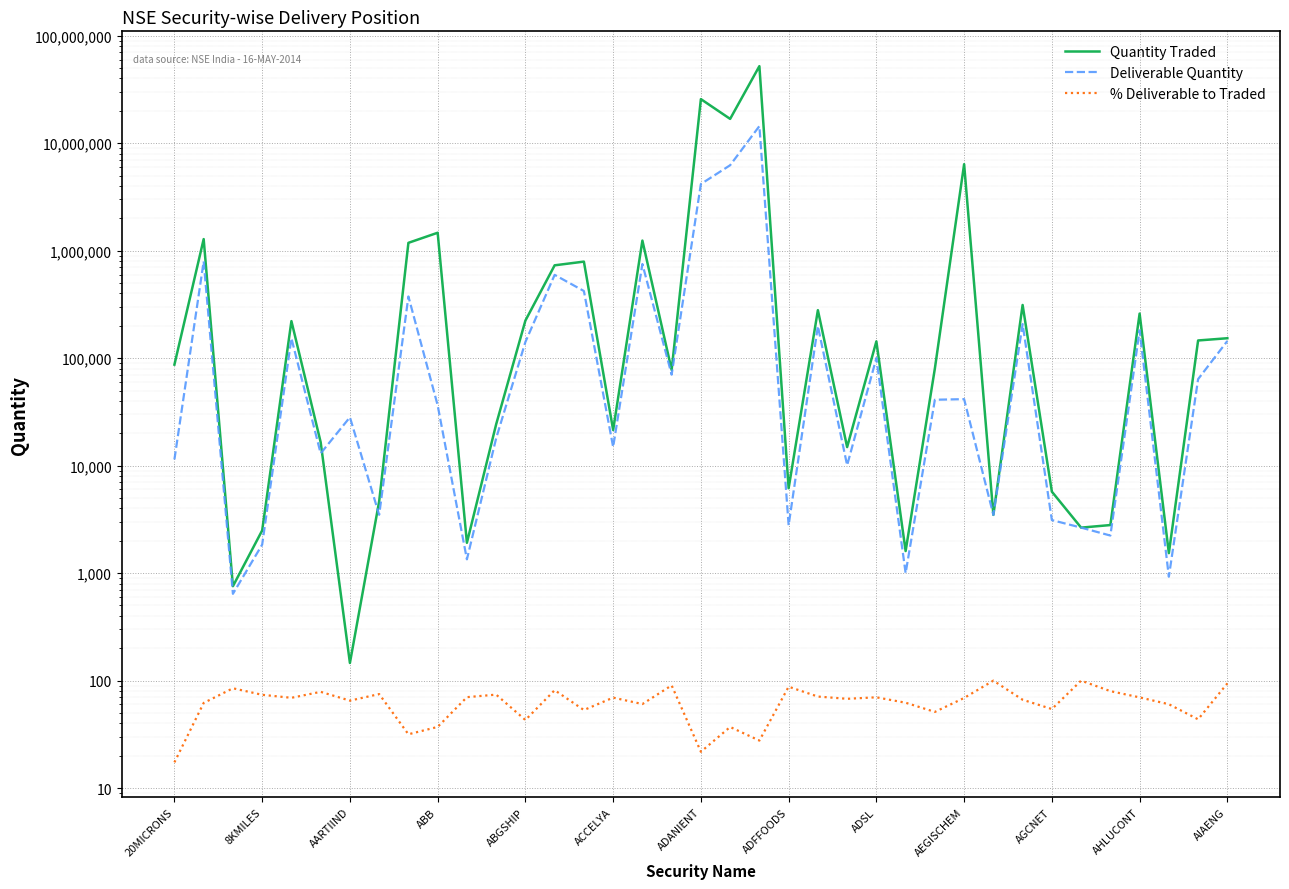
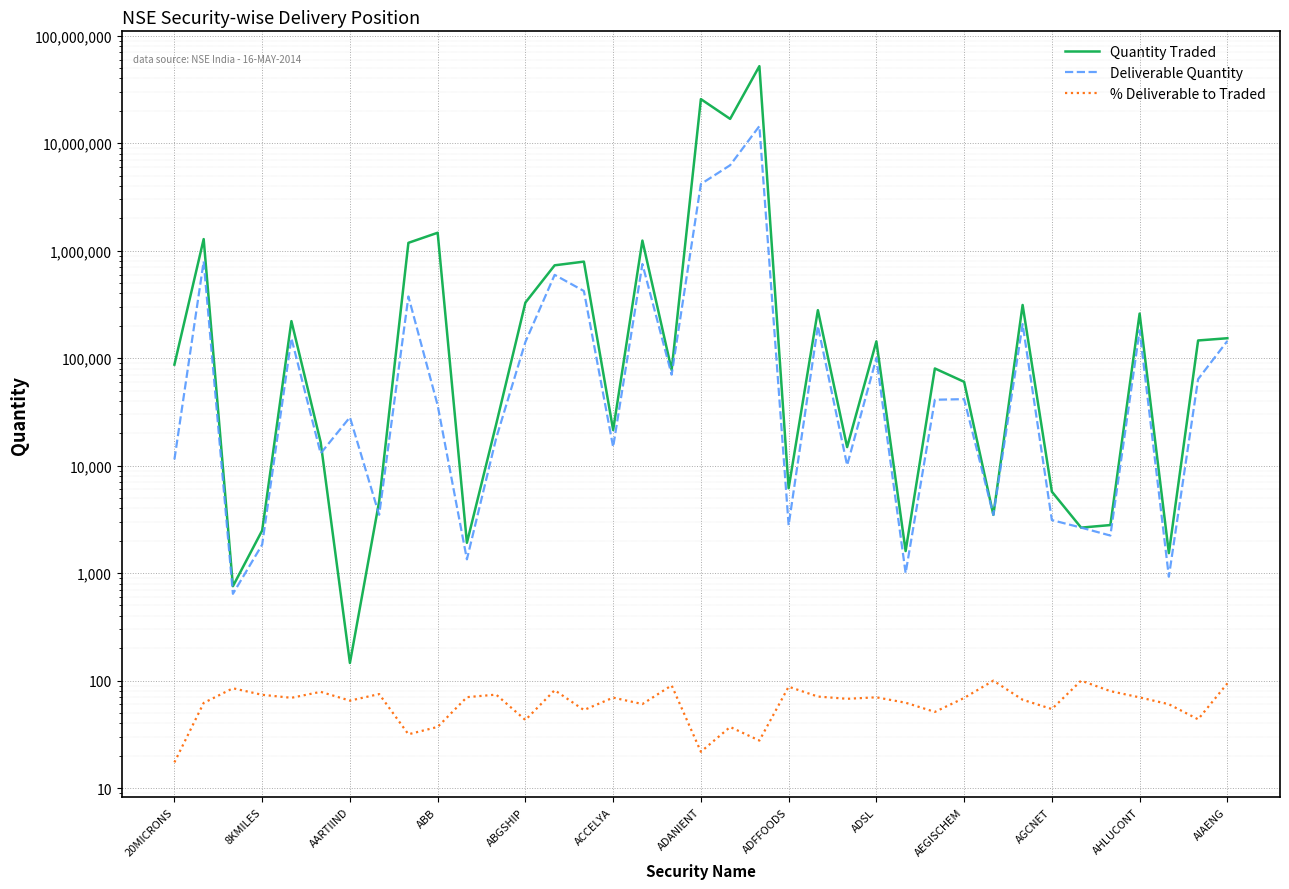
  {
    "Quantity Traded": {
      "20MICRONS": "90,000",
      "8KMILES": "2,500",
      "AARTIIND": "150",
      "ABB": "1,500,000",
-     "ABGSHIP": "220,000",
+     "ABGSHIP": "330,000",
      "ACCELYA": "21,000",
      "ADANIENT": "26,000,000",
      "ADFFOODS": "6,000",
      "ADSL": "140,000",
-     "AEGISCHEM": "6,000,000",
+     "AEGISCHEM": "60,000",
      "AGCNET": "6,000",
      "AHLUCONT": "260,000",
      "AIAENG": "150,000"
    },
    "Deliverable Quantity": {
      "20MICRONS": "11,000",
      "8KMILES": "1,800",
      "AARTIIND": "28,000",
      "ABB": "36,000",
      "ABGSHIP": "140,000",
      "ACCELYA": "15,000",
      "ADANIENT": "4,200,000",
      "ADFFOODS": "2,800",
      "ADSL": "100,000",
      "AEGISCHEM": "42,000",
      "AGCNET": "3,100",
      "AHLUCONT": "180,000",
      "AIAENG": "140,000"
    },
    "% Deliverable to Traded": {
      "20MICRONS": "17",
      "8KMILES": "70",
      "AARTIIND": "70",
      "ABB": "37",
      "ABGSHIP": "43",
      "ACCELYA": "70",
      "ADANIENT": "22",
      "ADFFOODS": "90",
      "ADSL": "70",
      "AEGISCHEM": "70",
      "AGCNET": "50",
      "AHLUCONT": "70",
      "AIAENG": "90"
    }
  }
